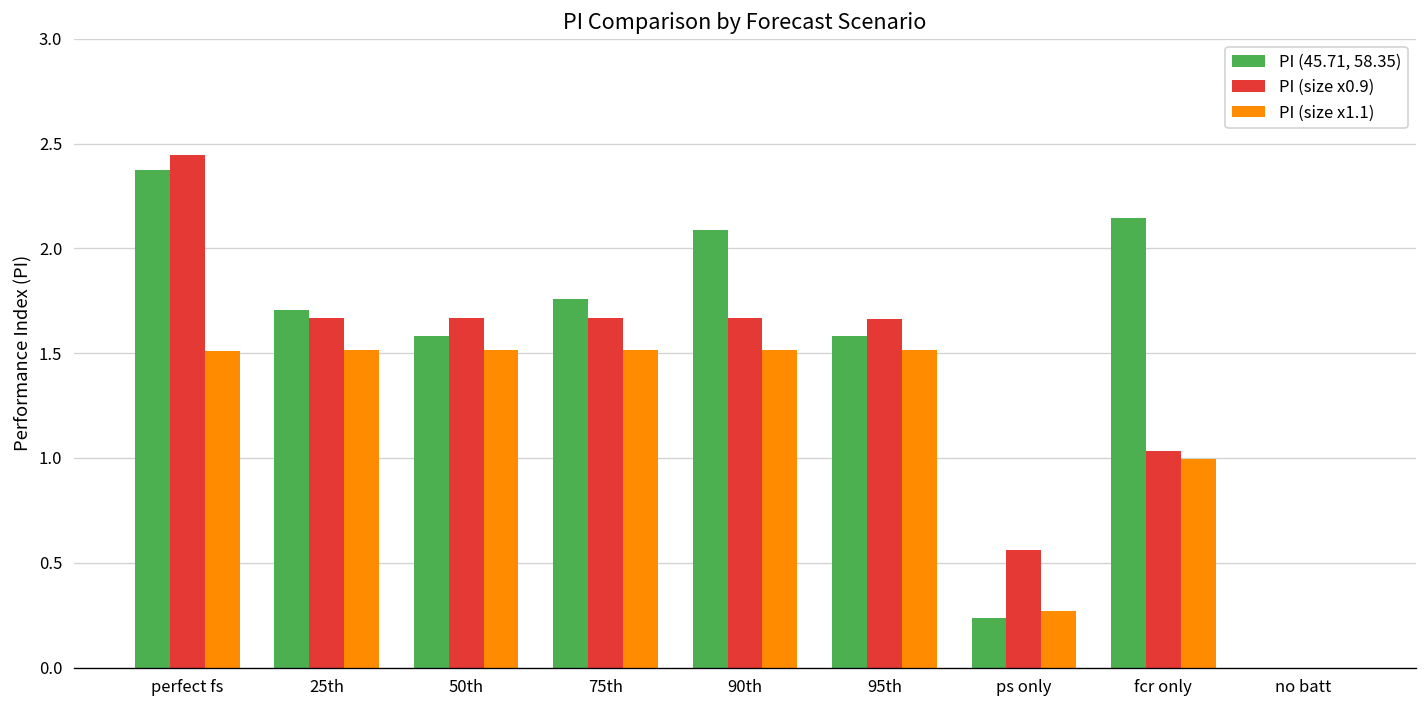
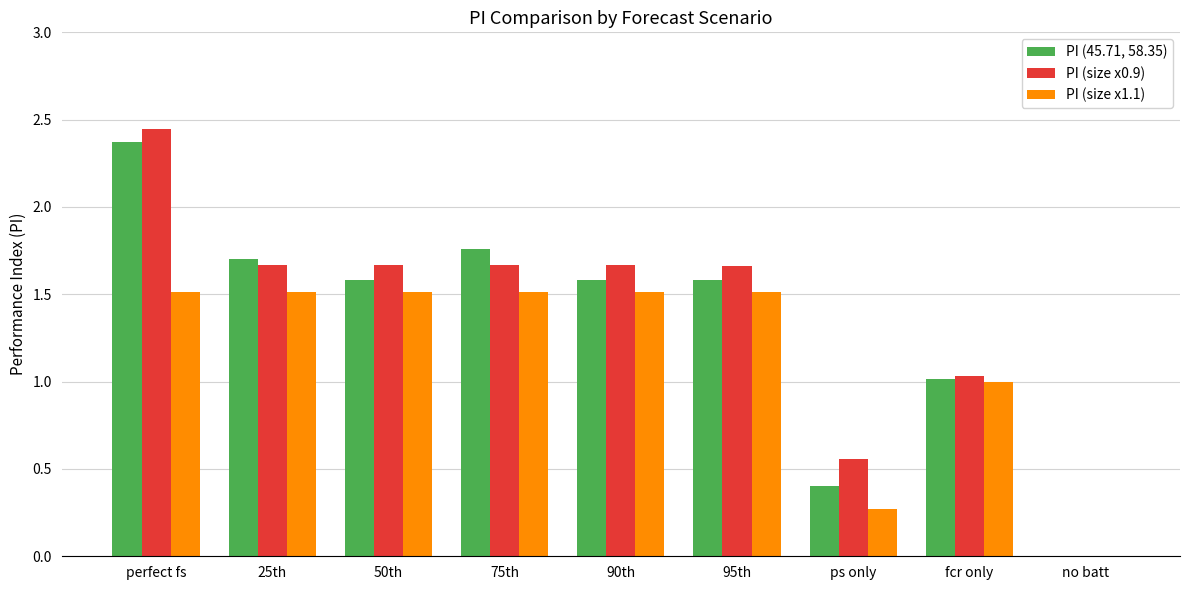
  {
    "PI (45.71, 58.35)": {
      "perfect fs": 2.37,
      "25th": 1.70,
      "50th": 1.58,
      "75th": 1.76,
-     "90th": 2.09,
+     "90th": 1.58,
      "95th": 1.58,
-     "ps only": 0.23,
-     "fcr only": 2.14,
+     "ps only": 0.40,
+     "fcr only": 1.01,
      "no batt": 0.00
    },
    "PI (size x0.9)": {
      "perfect fs": 2.45,
      "25th": 1.67,
      "50th": 1.67,
      "75th": 1.67,
      "90th": 1.67,
      "95th": 1.66,
      "ps only": 0.56,
      "fcr only": 1.03,
      "no batt": 0.00
    },
    "PI (size x1.1)": {
      "perfect fs": 1.51,
      "25th": 1.52,
      "50th": 1.52,
      "75th": 1.52,
      "90th": 1.52,
      "95th": 1.51,
      "ps only": 0.27,
      "fcr only": 1.00,
      "no batt": 0.00
    }
  }
